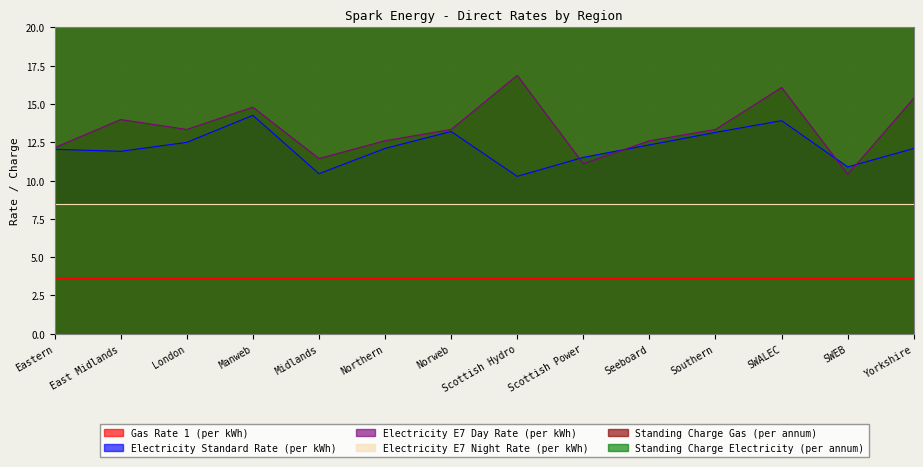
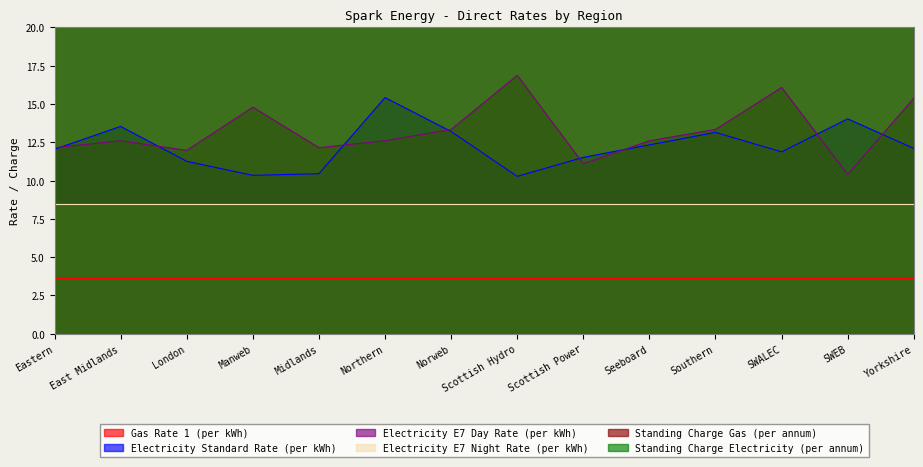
  {
    "Gas Rate 1 (per kWh)": {
      "Eastern": 3.6,
      "East Midlands": 3.6,
      "London": 3.6,
      "Manweb": 3.6,
      "Midlands": 3.6,
      "Northern": 3.6,
      "Norweb": 3.6,
      "Scottish Hydro": 3.6,
      "Scottish Power": 3.6,
      "Seeboard": 3.6,
      "Southern": 3.6,
      "SWALEC": 3.6,
      "SWEB": 3.6,
      "Yorkshire": 3.6
    },
    "Electricity Standard Rate (per kWh)": {
-     "East Midlands": 11.9,
-     "London": 12.5,
-     "Manweb": 14.3,
+     "East Midlands": 13.5,
+     "London": 11.3,
+     "Manweb": 10.3,
      "Midlands": 10.4,
-     "Northern": 12.1,
+     "Northern": 15.4,
      "Scottish Hydro": 10.3,
      "Scottish Power": 11.5,
      "Seeboard": 12.3,
      "Southern": 13.1,
-     "SWALEC": 13.9,
-     "SWEB": 10.9,
+     "SWALEC": 11.9,
+     "SWEB": 14.0,
      "Yorkshire": 12.1
    },
    "Electricity E7 Day Rate (per kWh)": {
-     "East Midlands": 14.0,
-     "London": 13.3,
+     "East Midlands": 12.6,
+     "London": 12.0,
      "Manweb": 14.8,
-     "Midlands": 11.4,
+     "Midlands": 12.1,
      "Northern": 12.6,
      "Scottish Hydro": 16.9,
      "Scottish Power": 11.1,
      "Seeboard": 12.6,
      "Southern": 13.3,
      "SWALEC": 16.1,
      "SWEB": 10.4,
      "Yorkshire": 15.4
    },
    "Electricity E7 Night Rate (per kWh)": {
      "Eastern": 8.5,
      "East Midlands": 8.5,
      "London": 8.5,
      "Manweb": 8.5,
      "Midlands": 8.5,
      "Northern": 8.5,
      "Norweb": 8.5,
      "Scottish Hydro": 8.5,
      "Scottish Power": 8.5,
      "Seeboard": 8.5,
      "Southern": 8.5,
      "SWALEC": 8.5,
      "SWEB": 8.5,
      "Yorkshire": 8.5
    }
  }
